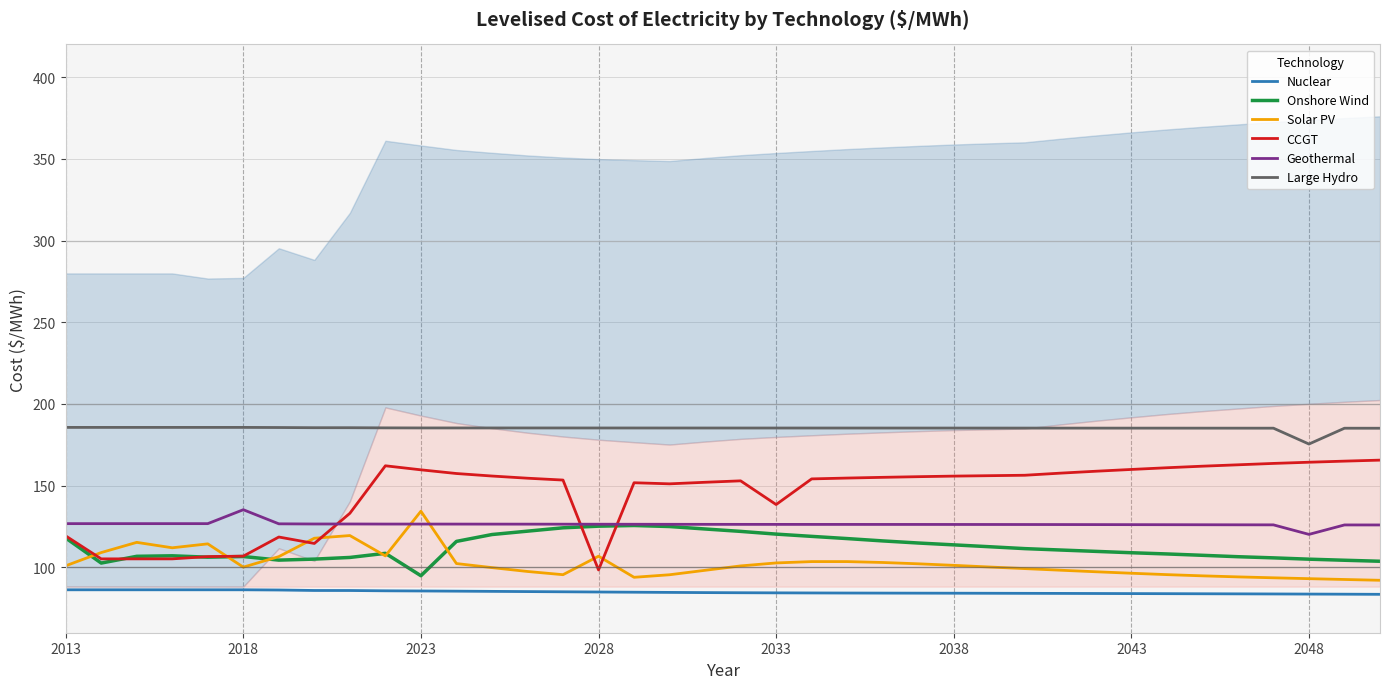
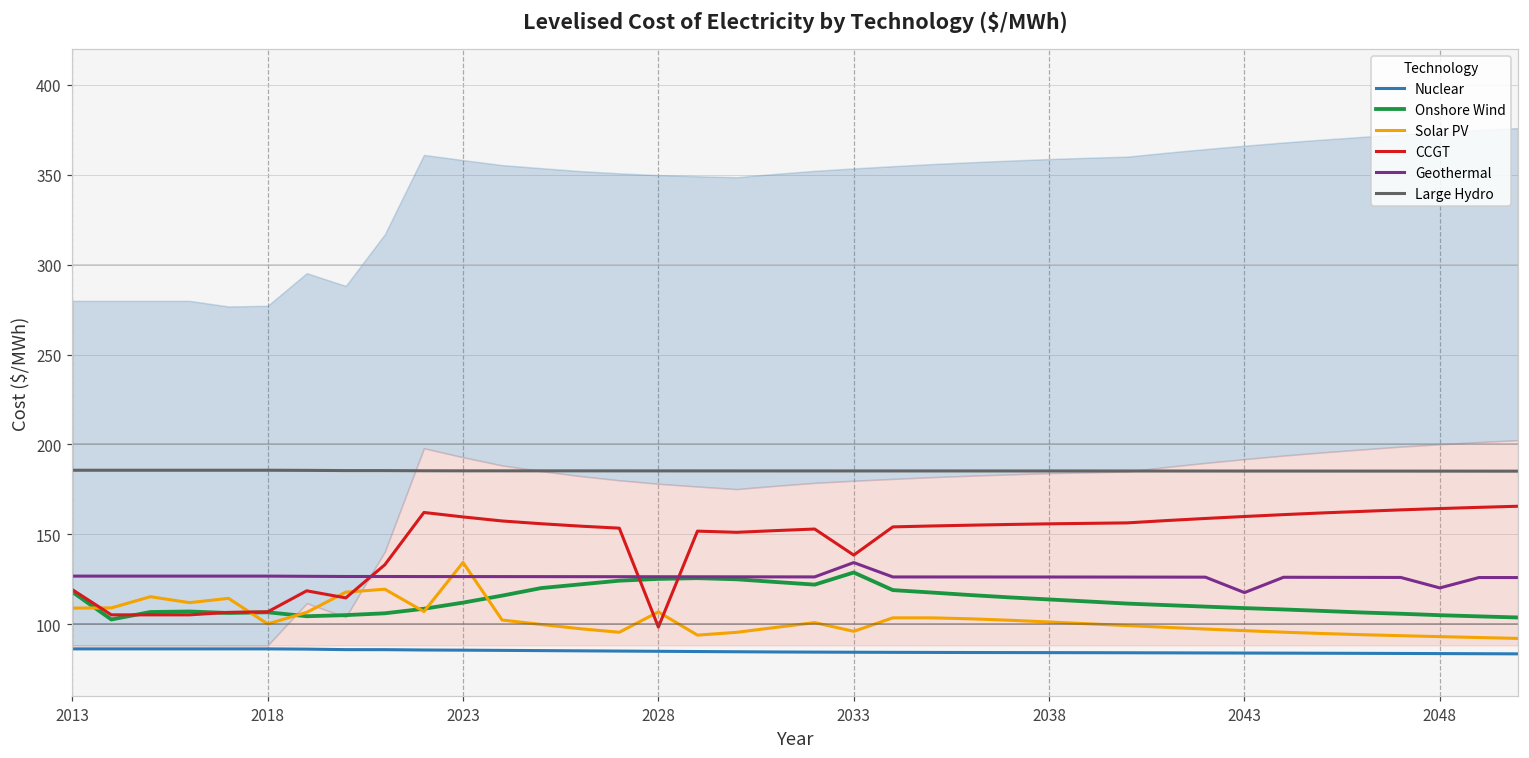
  {
    "Onshore Wind": {
-     "2023": 95,
-     "2033": 120,
+     "2023": 112,
+     "2033": 129,
      "2038": 114,
      "2043": 109,
      "2048": 105
    },
    "Solar PV": {
-     "2013": 101,
+     "2013": 109,
      "2018": 100,
      "2023": 134,
      "2028": 107,
-     "2033": 103,
+     "2033": 96,
      "2038": 101,
      "2043": 96,
      "2048": 93
    },
    "CCGT": {
      "2023": 160,
      "2028": 98,
      "2033": 138,
      "2038": 156,
      "2043": 160,
      "2048": 164
    },
    "Geothermal": {
      "2013": 127,
-     "2018": 135,
+     "2018": 127,
      "2023": 126,
-     "2033": 126,
+     "2033": 134,
      "2038": 126,
-     "2043": 126,
+     "2043": 118,
      "2048": 120
    },
    "Large Hydro": {
      "2013": 186,
      "2018": 186,
      "2023": 185,
      "2028": 185,
      "2033": 185,
      "2043": 185,
-     "2048": 175
+     "2048": 185
    }
  }
